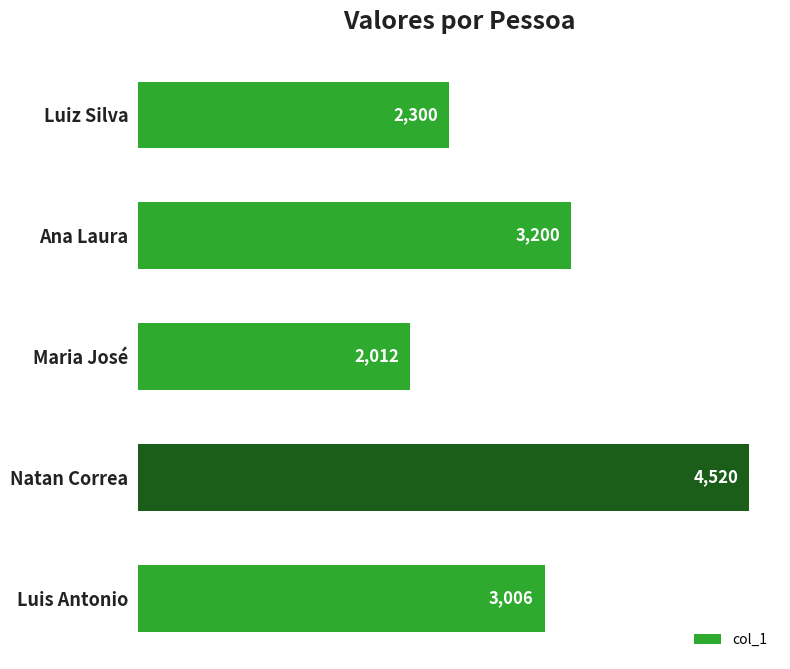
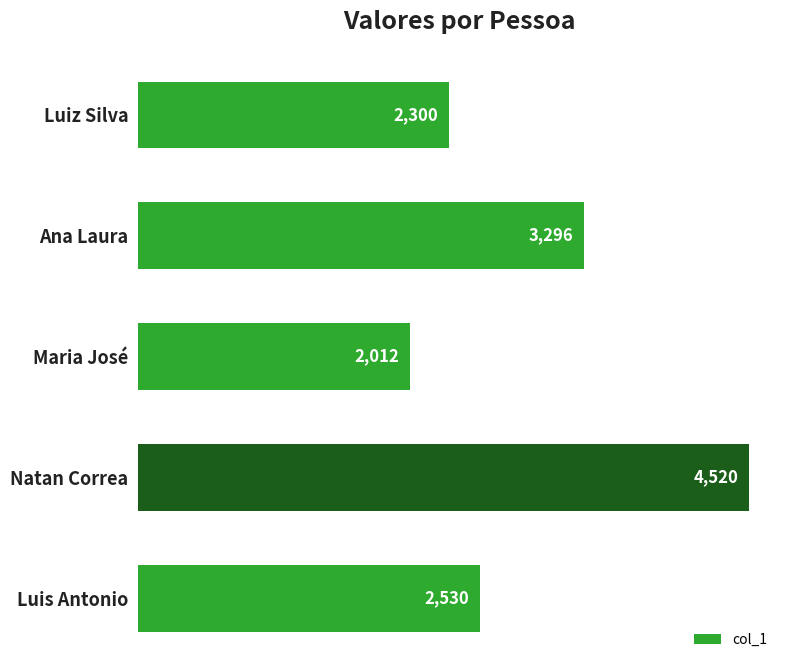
  {
    "Luiz Silva": "2,300",
-   "Ana Laura": "3,200",
+   "Ana Laura": "3,296",
    "Maria José": "2,012",
    "Natan Correa": "4,520",
-   "Luis Antonio": "3,006"
+   "Luis Antonio": "2,530"
  }
